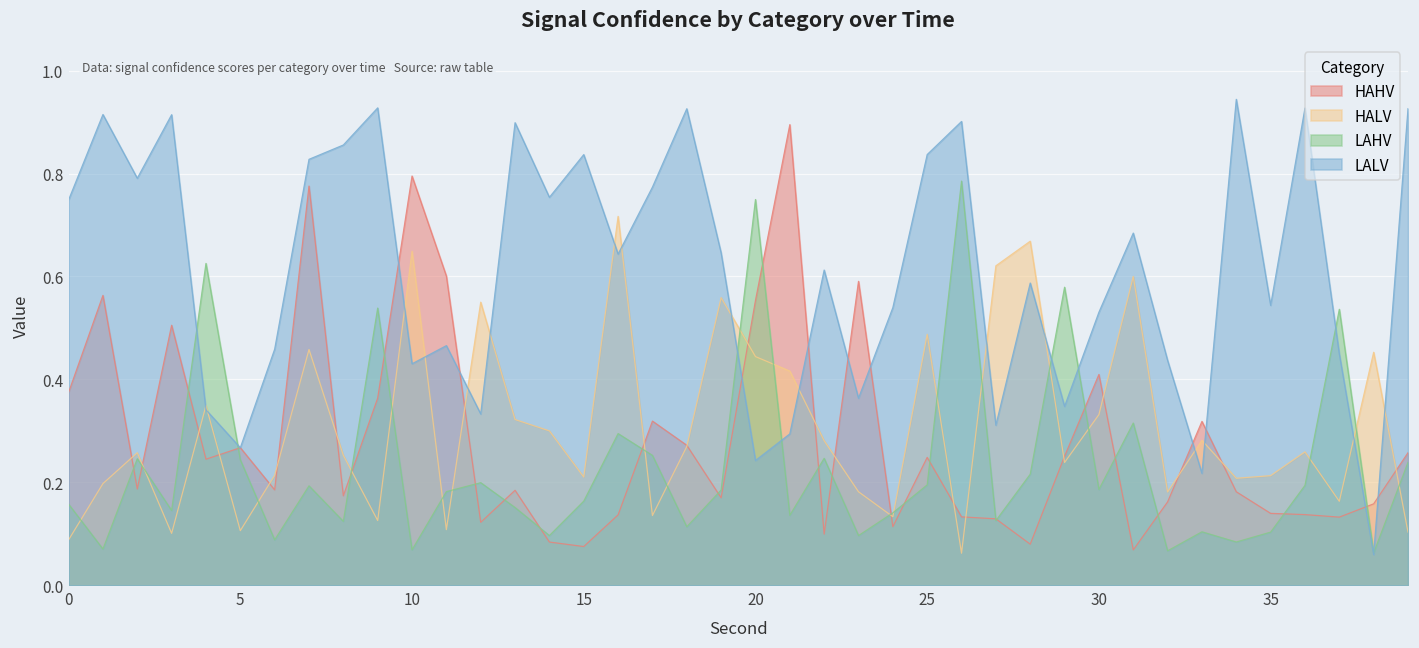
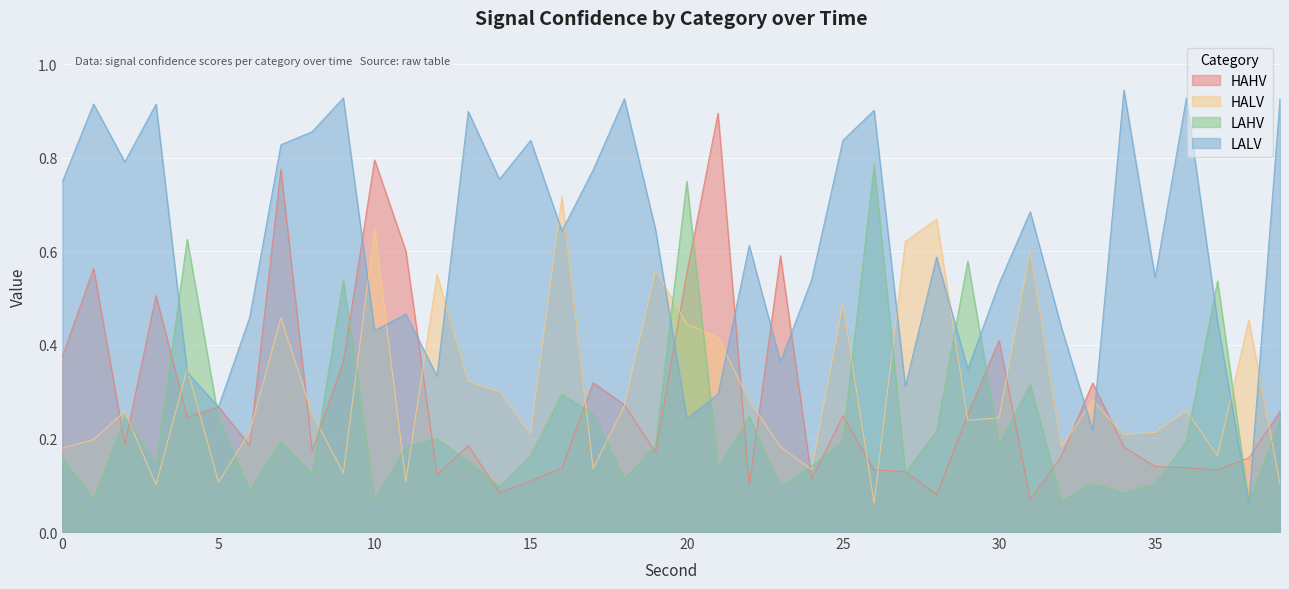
  {
    "HAHV": {
      "0": 0.37,
      "10": 0.80,
-     "15": 0.08,
+     "15": 0.11,
      "20": 0.55,
      "25": 0.25,
      "30": 0.41,
      "35": 0.14
    },
    "HALV": {
-     "0": 0.09,
+     "0": 0.18,
      "5": 0.11,
      "10": 0.65,
      "15": 0.21,
      "20": 0.44,
      "25": 0.49,
-     "30": 0.33,
+     "30": 0.24,
      "35": 0.21
    },
    "LAHV": {
      "0": 0.16,
      "5": 0.24,
      "10": 0.07,
      "15": 0.16,
      "20": 0.75,
      "25": 0.20,
      "30": 0.19,
      "35": 0.10
    },
    "LALV": {
      "0": 0.75,
      "10": 0.43,
      "15": 0.84,
      "20": 0.24,
      "25": 0.84,
      "30": 0.53,
      "35": 0.54
    }
  }
